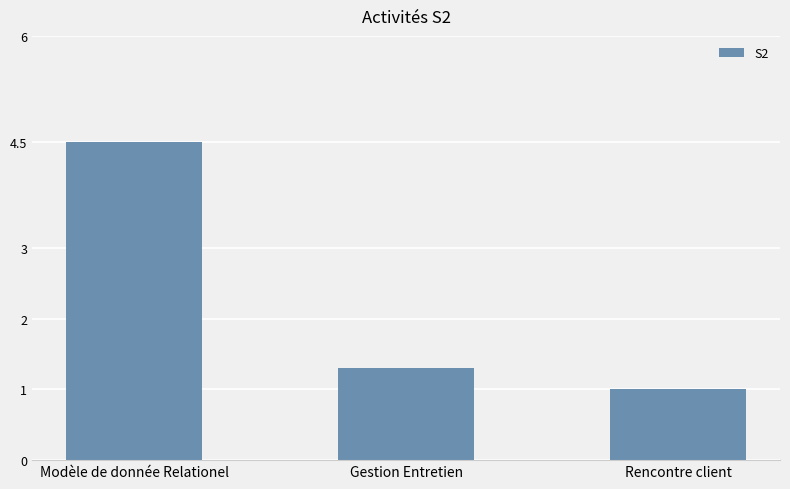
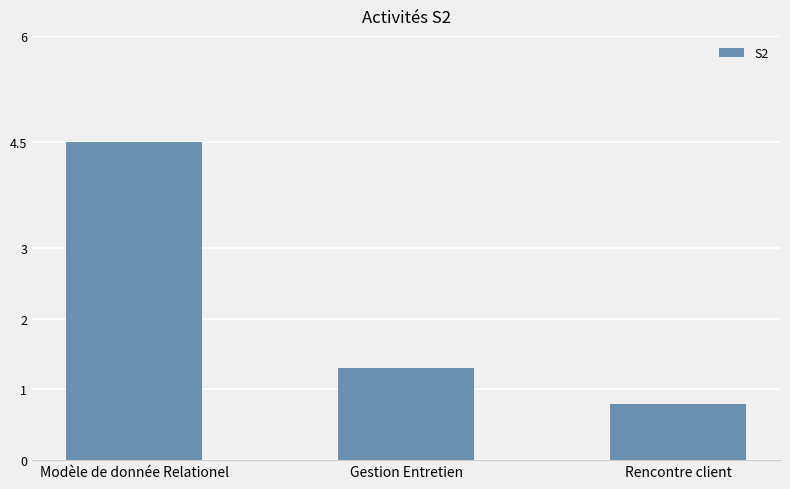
  {
    "Modèle de donnée Relationel": 4.5,
    "Gestion Entretien": 1.3,
-   "Rencontre client": 1.0
+   "Rencontre client": 0.8
  }
